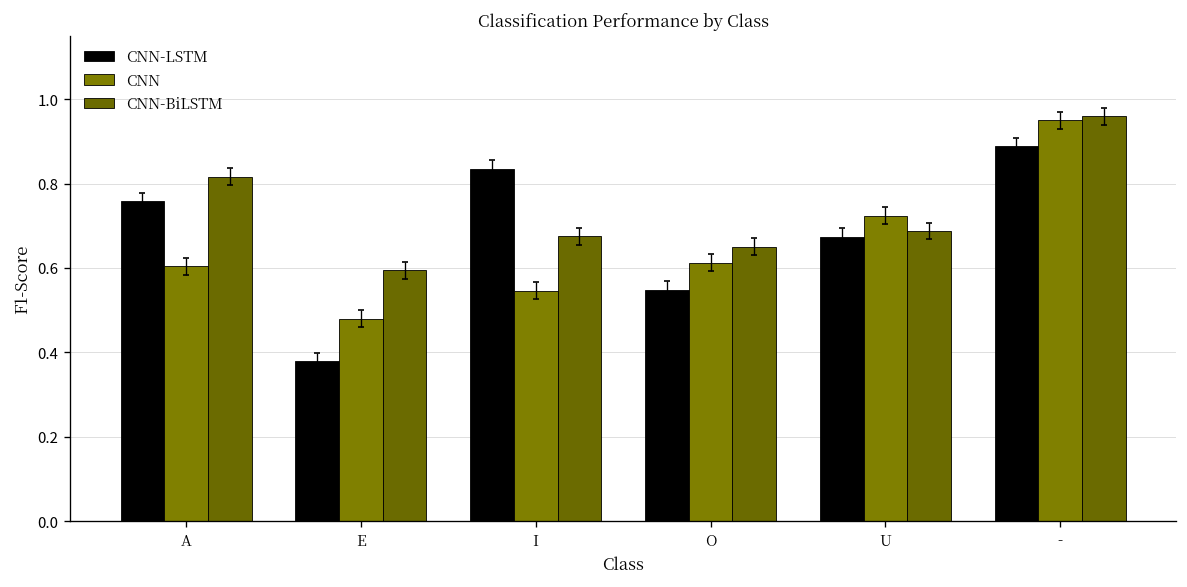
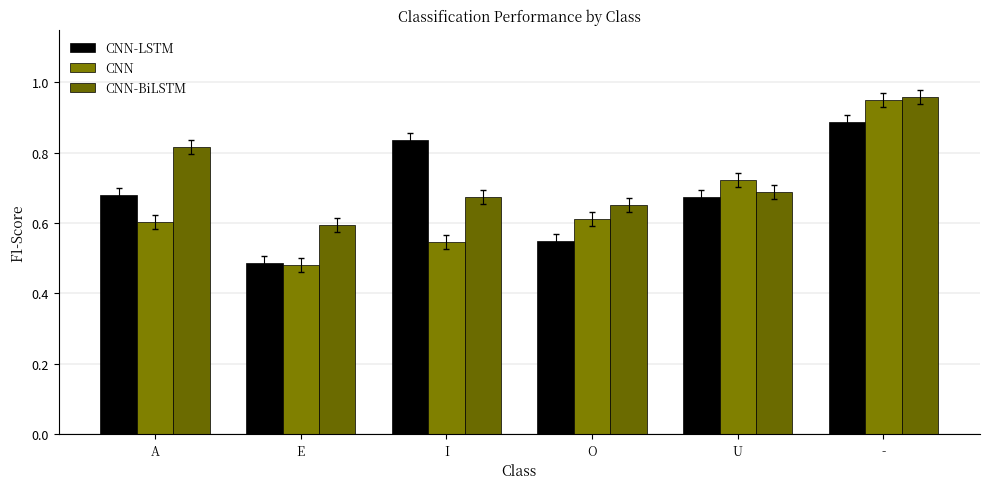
  {
    "CNN-LSTM": {
-     "A": 0.76,
-     "E": 0.38,
+     "A": 0.68,
+     "E": 0.49,
      "I": 0.83,
      "O": 0.55,
      "U": 0.67,
      "-": 0.89
    }
  }
